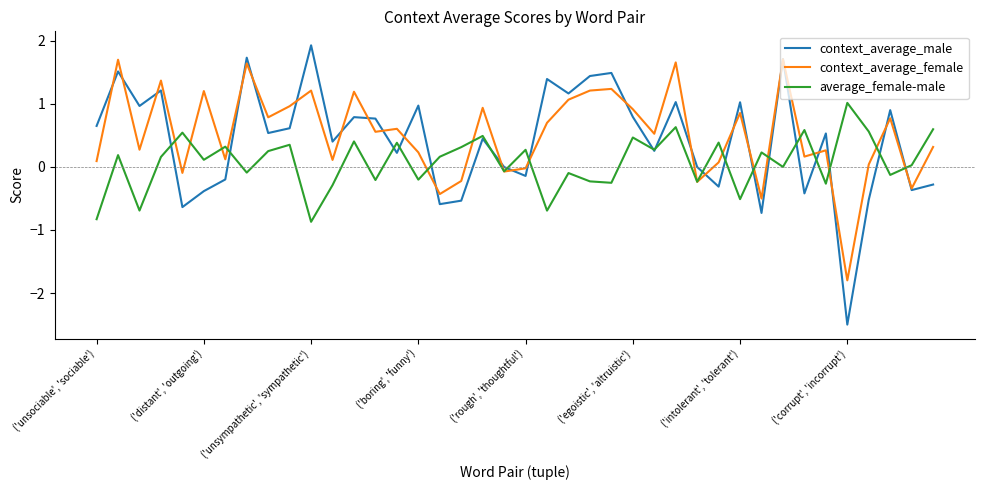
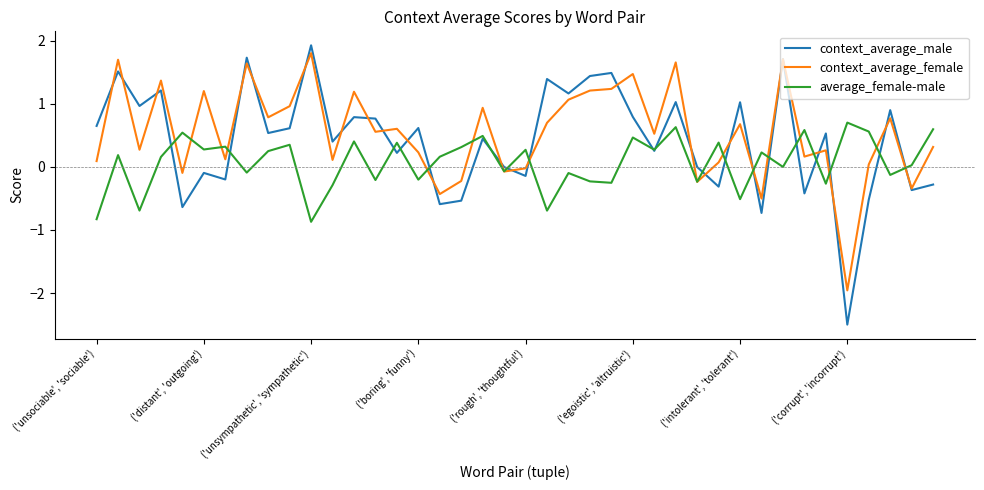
  {
    "context_average_male": {
      "('unsociable', 'sociable')": 0.6,
-     "('distant', 'outgoing')": -0.4,
+     "('distant', 'outgoing')": -0.1,
      "('unsympathetic', 'sympathetic')": 1.9,
-     "('boring', 'funny')": 1.0,
+     "('boring', 'funny')": 0.6,
      "('rough', 'thoughtful')": -0.1,
      "('egoistic', 'altruistic')": 0.8,
      "('intolerant', 'tolerant')": 1.0,
      "('corrupt', 'incorrupt')": -2.5
    },
    "context_average_female": {
      "('unsociable', 'sociable')": 0.1,
      "('distant', 'outgoing')": 1.2,
-     "('unsympathetic', 'sympathetic')": 1.2,
+     "('unsympathetic', 'sympathetic')": 1.8,
      "('boring', 'funny')": 0.2,
      "('rough', 'thoughtful')": 0.0,
-     "('egoistic', 'altruistic')": 0.9,
-     "('intolerant', 'tolerant')": 0.9,
-     "('corrupt', 'incorrupt')": -1.8
+     "('egoistic', 'altruistic')": 1.5,
+     "('intolerant', 'tolerant')": 0.7,
+     "('corrupt', 'incorrupt')": -2.0
    },
    "average_female-male": {
      "('unsociable', 'sociable')": -0.8,
-     "('distant', 'outgoing')": 0.1,
+     "('distant', 'outgoing')": 0.3,
      "('unsympathetic', 'sympathetic')": -0.9,
      "('boring', 'funny')": -0.2,
      "('rough', 'thoughtful')": 0.3,
      "('egoistic', 'altruistic')": 0.5,
      "('intolerant', 'tolerant')": -0.5,
-     "('corrupt', 'incorrupt')": 1.0
+     "('corrupt', 'incorrupt')": 0.7
    }
  }
